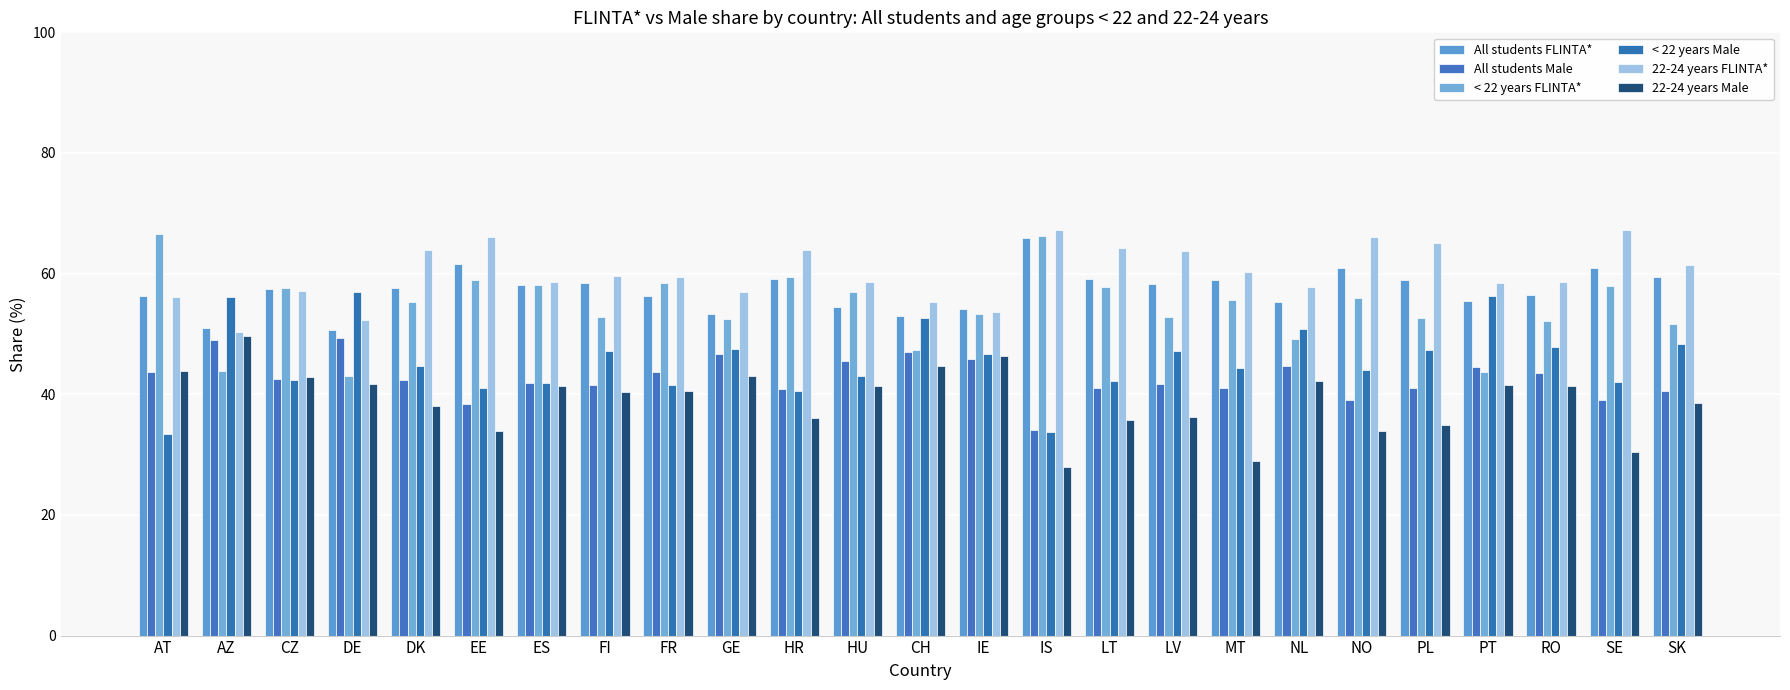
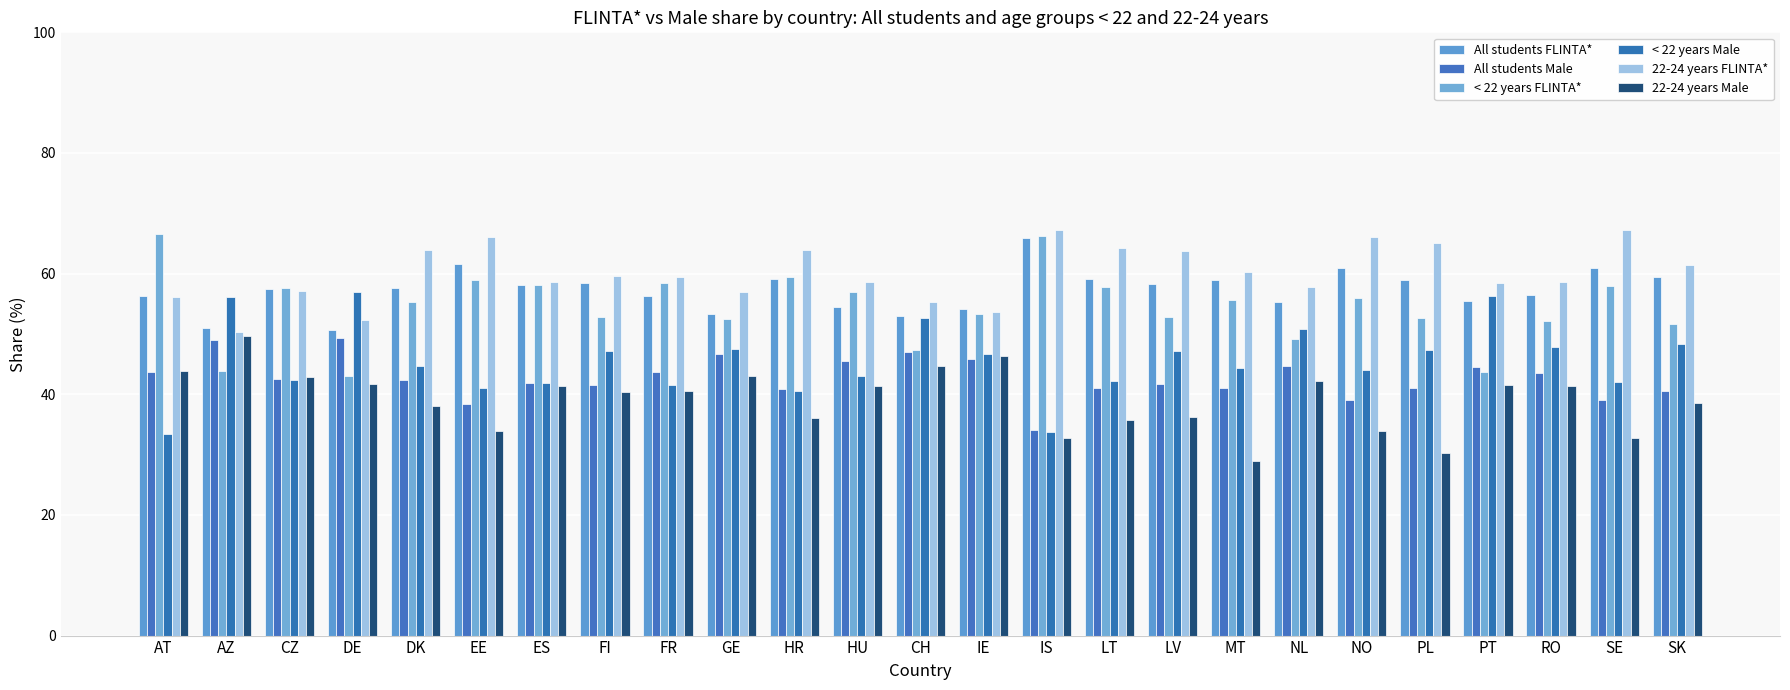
  {
    "22-24 years Male": {
      "AT": 44,
      "AZ": 50,
      "CZ": 43,
      "DE": 42,
      "DK": 38,
      "EE": 34,
      "ES": 41,
      "FI": 40,
      "FR": 41,
      "GE": 43,
      "HR": 36,
      "HU": 41,
      "CH": 45,
      "IE": 46,
-     "IS": 28,
+     "IS": 33,
      "LT": 36,
      "LV": 36,
      "MT": 29,
      "NL": 42,
      "NO": 34,
-     "PL": 35,
+     "PL": 30,
      "PT": 42,
      "RO": 41,
-     "SE": 30,
+     "SE": 33,
      "SK": 39
    }
  }
